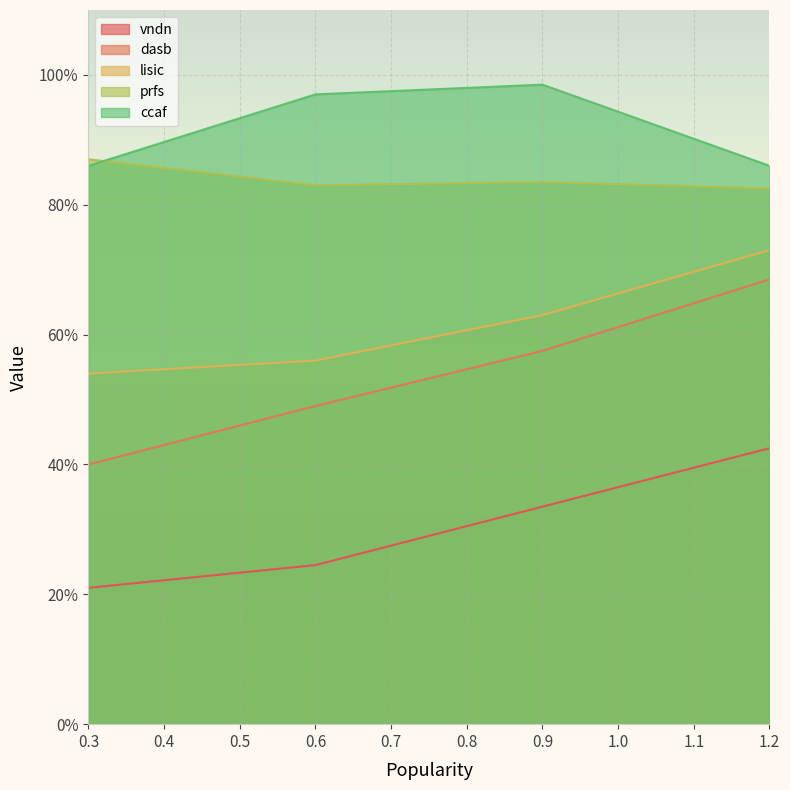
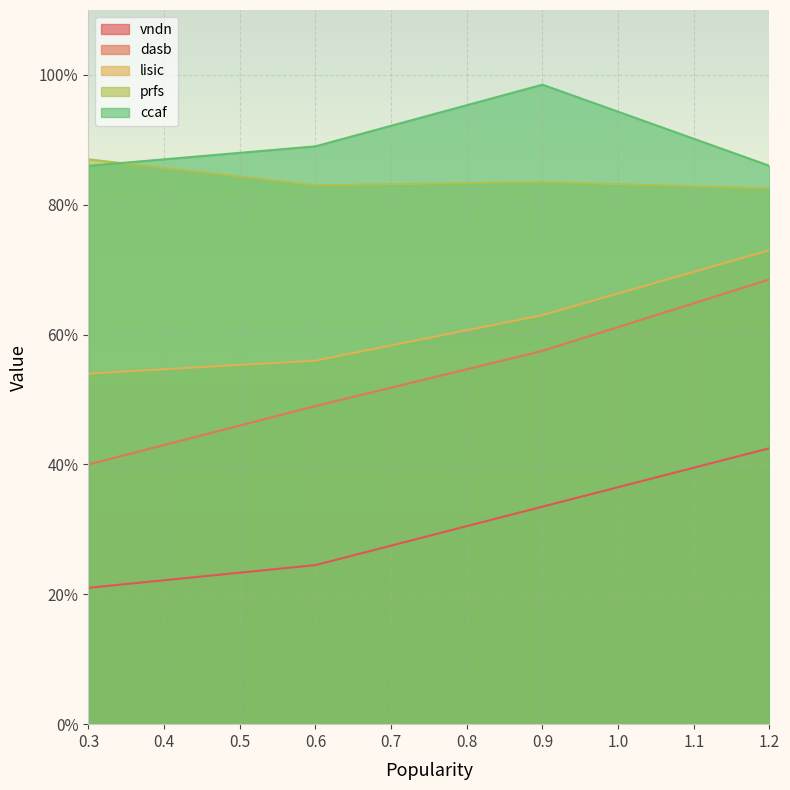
  {
    "ccaf": {
      "0.3": "86%",
-     "0.6": "97%",
+     "0.6": "89%",
      "0.9": "99%",
      "1.2": "86%"
    }
  }
